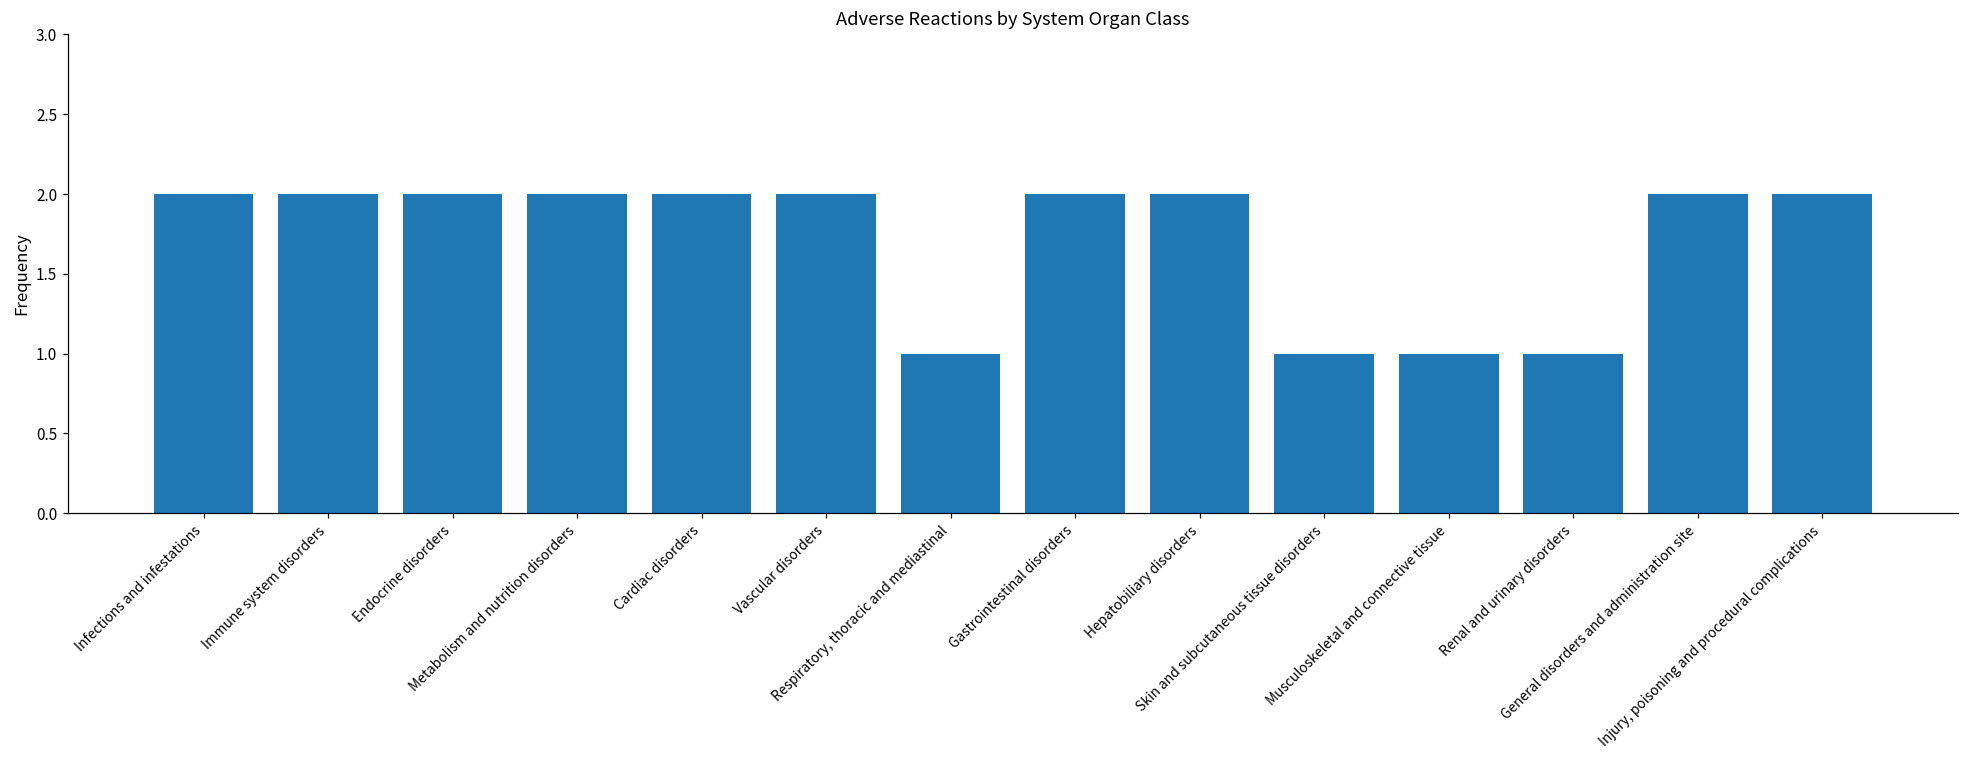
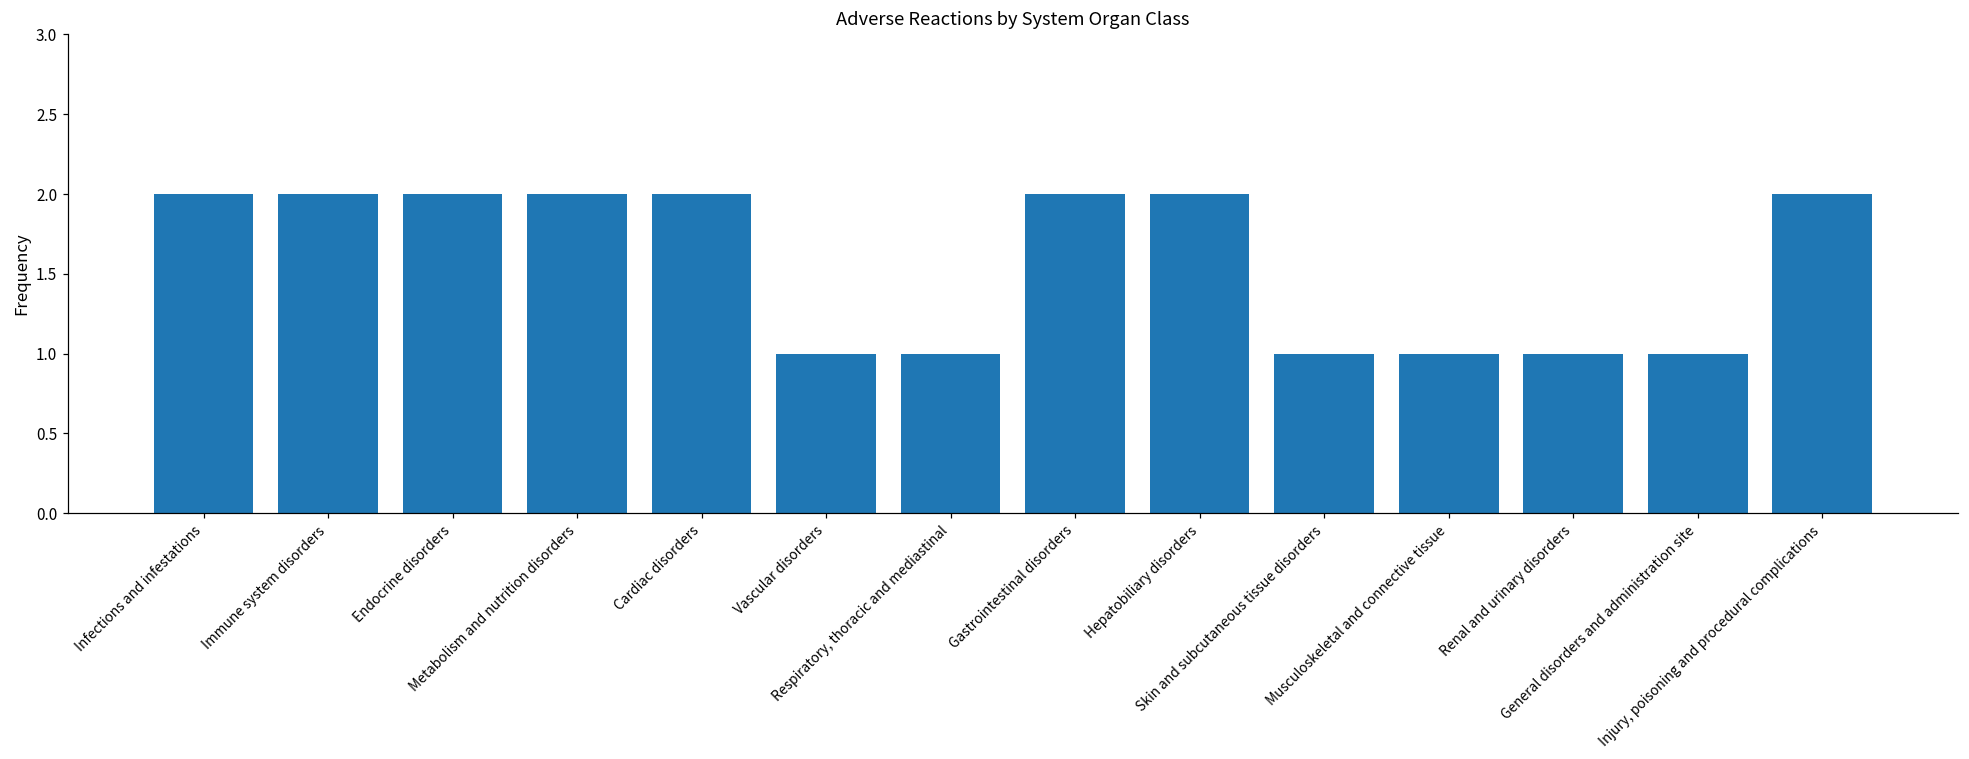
  {
    "Infections and infestations": 2,
    "Immune system disorders": 2,
    "Endocrine disorders": 2,
    "Metabolism and nutrition disorders": 2,
    "Cardiac disorders": 2,
-   "Vascular disorders": 2,
+   "Vascular disorders": 1,
    "Respiratory, thoracic and mediastinal": 1,
    "Gastrointestinal disorders": 2,
    "Hepatobiliary disorders": 2,
    "Skin and subcutaneous tissue disorders": 1,
    "Musculoskeletal and connective tissue": 1,
    "Renal and urinary disorders": 1,
-   "General disorders and administration site": 2,
+   "General disorders and administration site": 1,
    "Injury, poisoning and procedural complications": 2
  }
